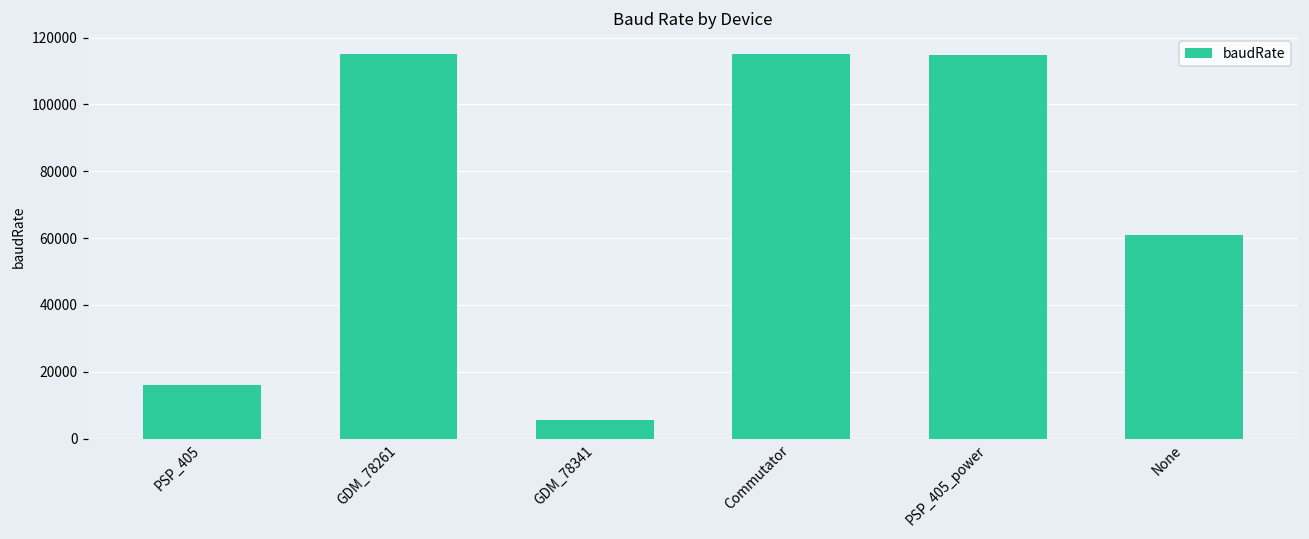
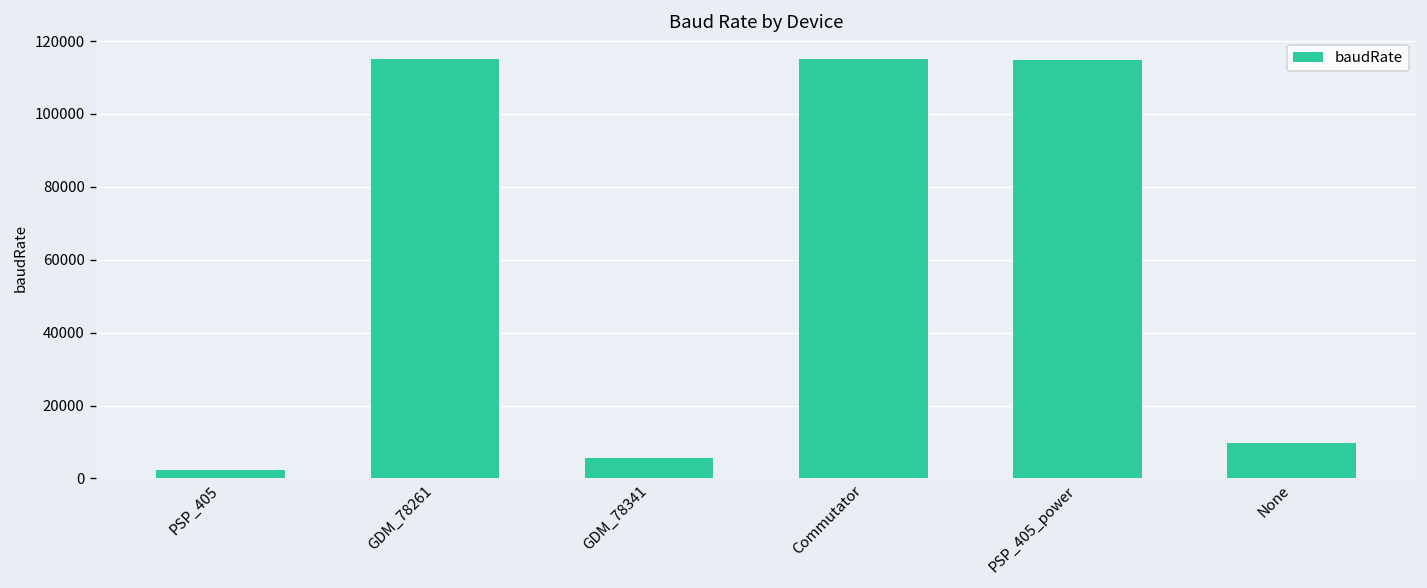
  {
-   "PSP_405": 16000,
+   "PSP_405": 2000,
    "GDM_78261": 115000,
    "GDM_78341": 6000,
    "Commutator": 115000,
    "PSP_405_power": 115000,
-   "None": 61000
+   "None": 10000
  }
